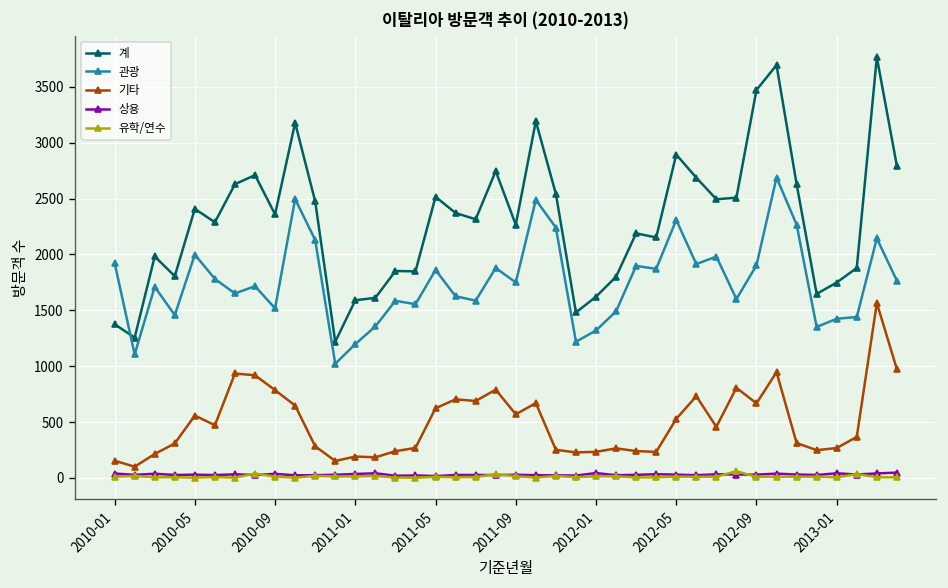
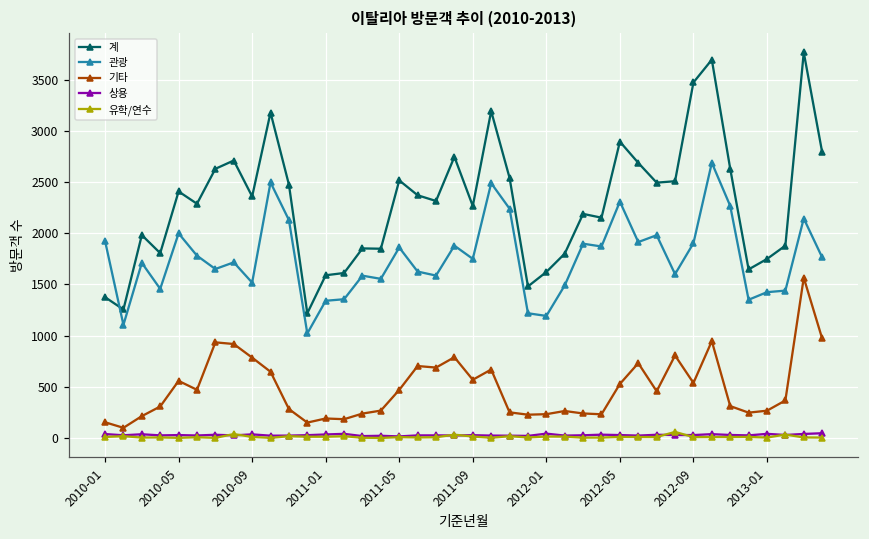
  {
    "계": {
      "2010-01": 1400,
      "2010-05": 2400,
      "2010-09": 2400,
      "2011-01": 1600,
      "2011-05": 2500,
      "2011-09": 2300,
      "2012-01": 1600,
      "2012-05": 2900,
      "2012-09": 3500,
      "2013-01": 1700
    },
    "관광": {
      "2010-01": 1900,
      "2010-05": 2000,
      "2010-09": 1500,
-     "2011-01": 1200,
+     "2011-01": 1300,
      "2011-05": 1900,
      "2011-09": 1800,
-     "2012-01": 1300,
+     "2012-01": 1200,
      "2012-05": 2300,
      "2012-09": 1900,
      "2013-01": 1400
    },
    "기타": {
      "2010-01": 200,
      "2010-05": 600,
      "2010-09": 800,
      "2011-01": 200,
-     "2011-05": 600,
+     "2011-05": 500,
      "2011-09": 600,
      "2012-01": 200,
      "2012-05": 500,
-     "2012-09": 700,
+     "2012-09": 500,
      "2013-01": 300
    },
    "상용": {
      "2010-01": 0,
      "2012-01": 0,
      "2013-01": 0
    },
    "유학/연수": {
      "2010-01": 0,
      "2012-01": 0,
      "2013-01": 0
    }
  }
